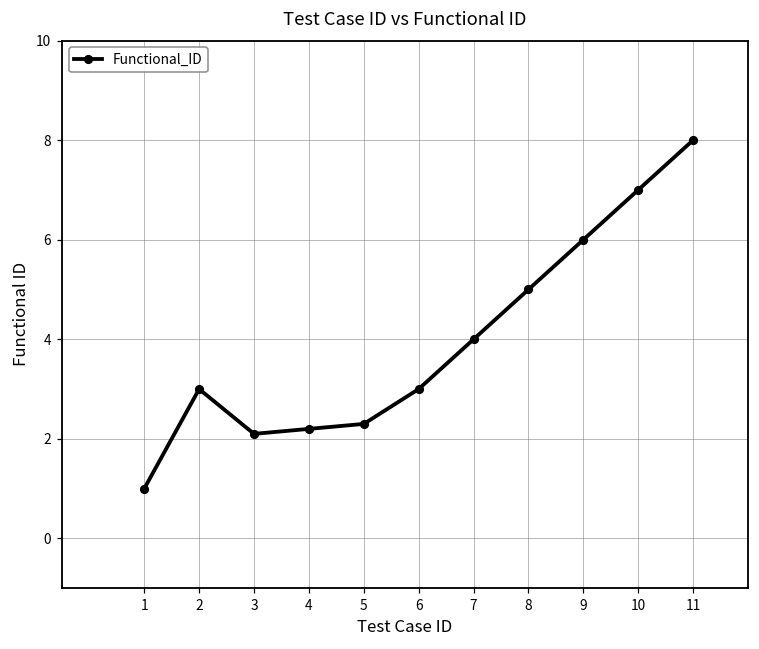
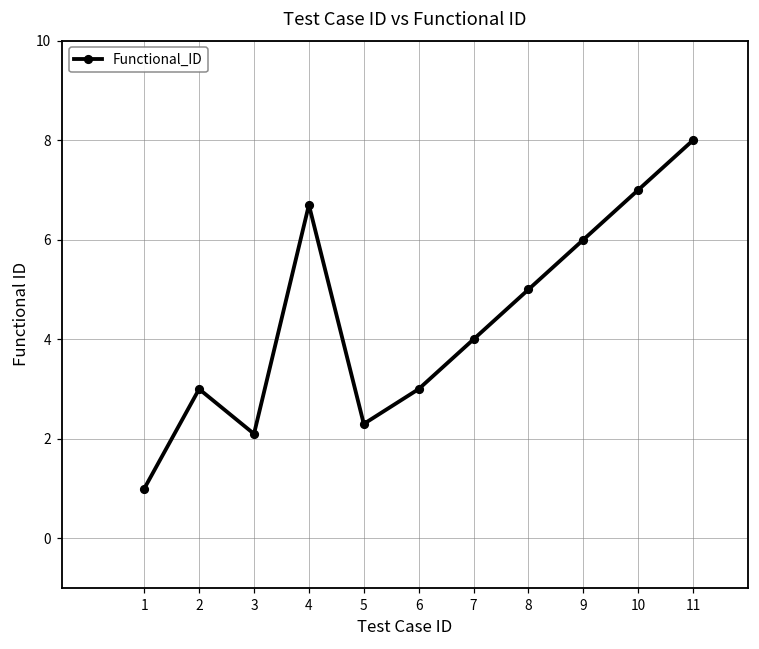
  {
    "1": 1.0,
    "2": 3.0,
    "3": 2.1,
-   "4": 2.2,
+   "4": 6.7,
    "5": 2.3,
    "6": 3.0,
    "7": 4.0,
    "8": 5.0,
    "9": 6.0,
    "10": 7.0,
    "11": 8.0
  }
